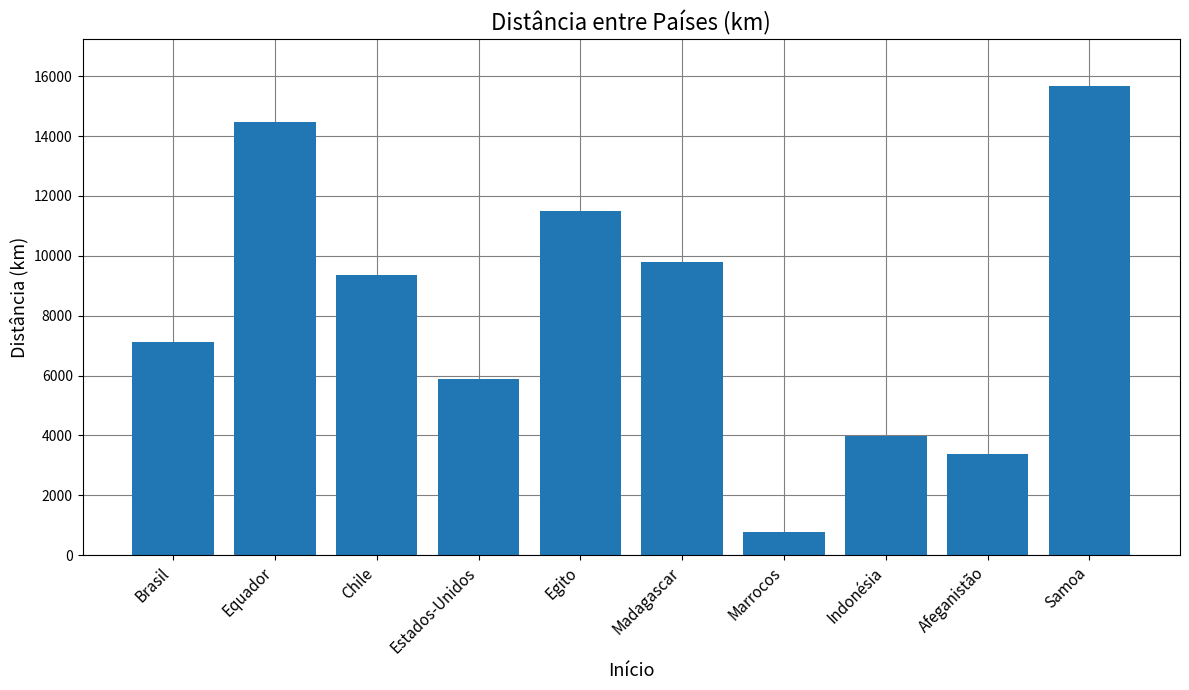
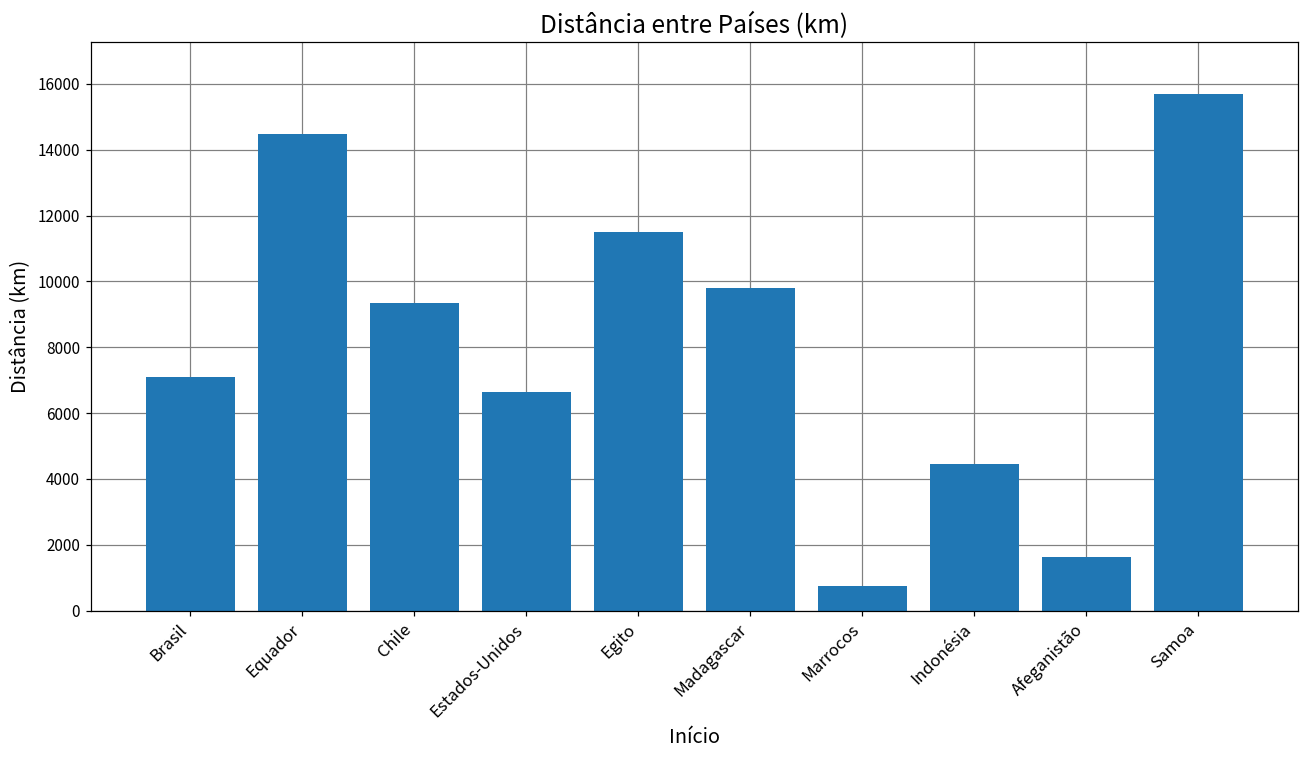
  {
    "Brasil": 7100,
    "Equador": 14500,
    "Chile": 9400,
-   "Estados-Unidos": 5900,
+   "Estados-Unidos": 6600,
    "Egito": 11500,
    "Madagascar": 9800,
    "Marrocos": 800,
-   "Indonésia": 4000,
-   "Afeganistão": 3400,
+   "Indonésia": 4500,
+   "Afeganistão": 1600,
    "Samoa": 15700
  }
